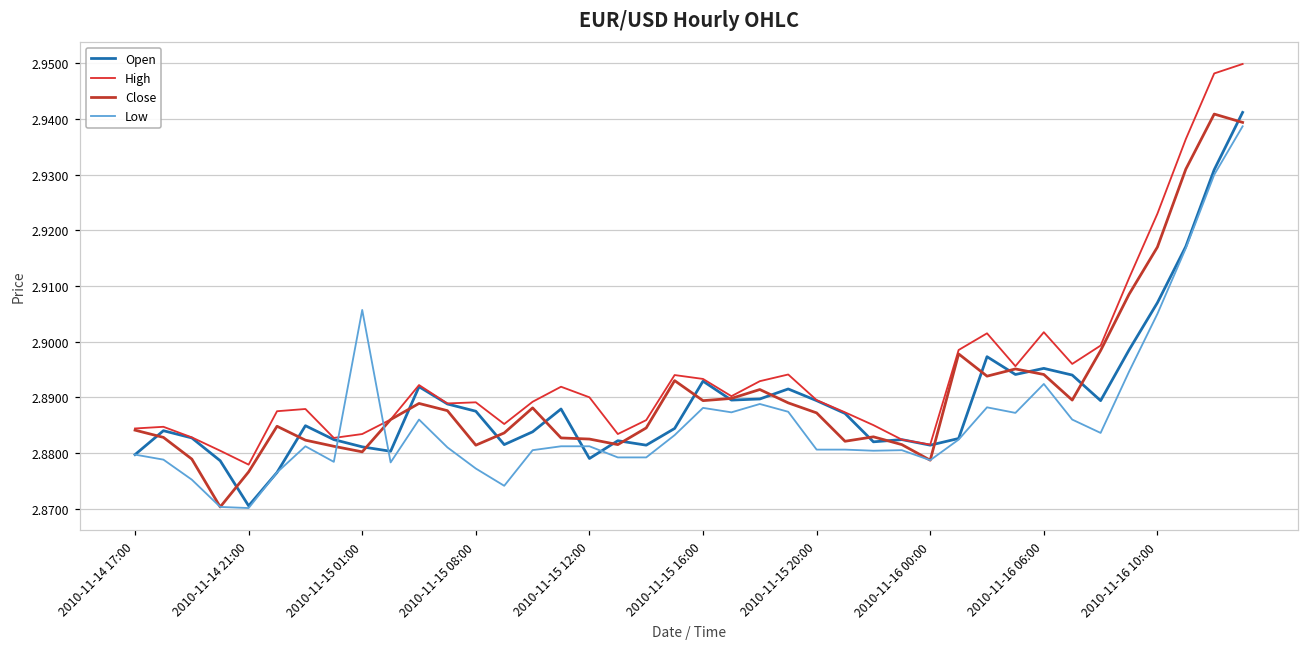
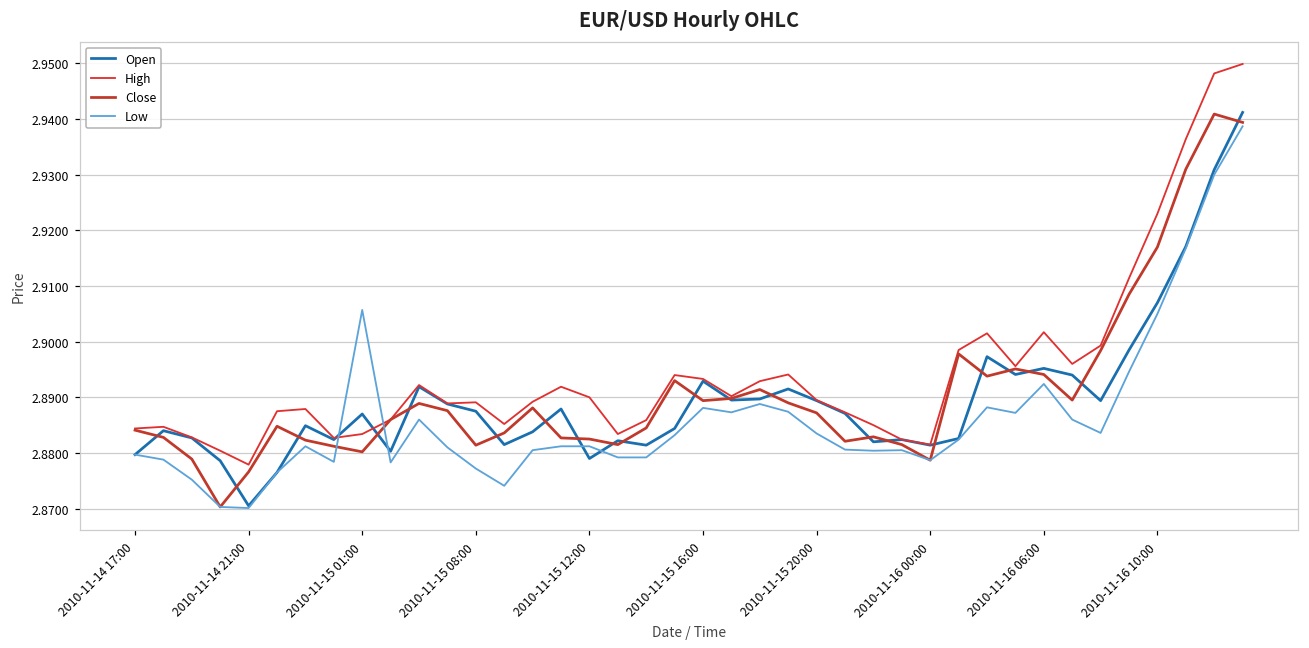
  {
    "Open": {
-     "2010-11-15 01:00": 2.881,
+     "2010-11-15 01:00": 2.887,
      "2010-11-15 08:00": 2.888,
      "2010-11-15 12:00": 2.879,
      "2010-11-16 06:00": 2.895,
      "2010-11-16 10:00": 2.907
    },
    "Low": {
      "2010-11-15 01:00": 2.906,
      "2010-11-15 08:00": 2.877,
      "2010-11-15 12:00": 2.881,
      "2010-11-15 16:00": 2.888,
-     "2010-11-15 20:00": 2.881,
+     "2010-11-15 20:00": 2.884,
      "2010-11-16 06:00": 2.892,
      "2010-11-16 10:00": 2.905
    }
  }
